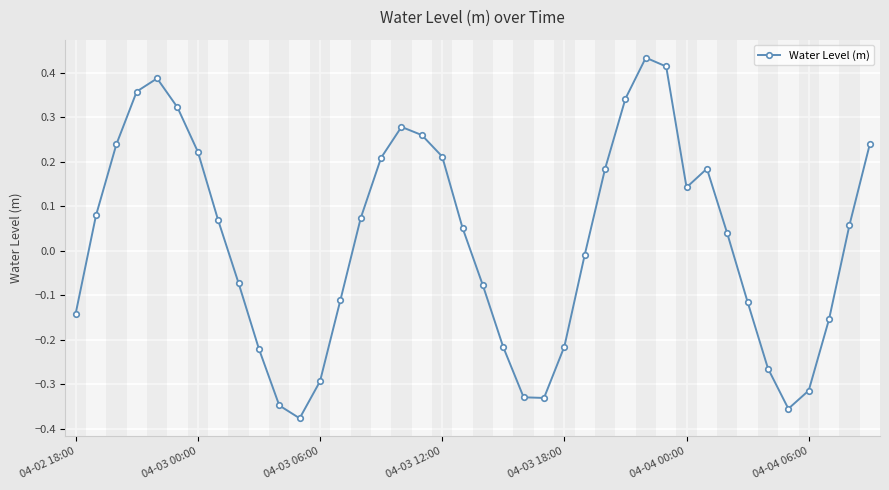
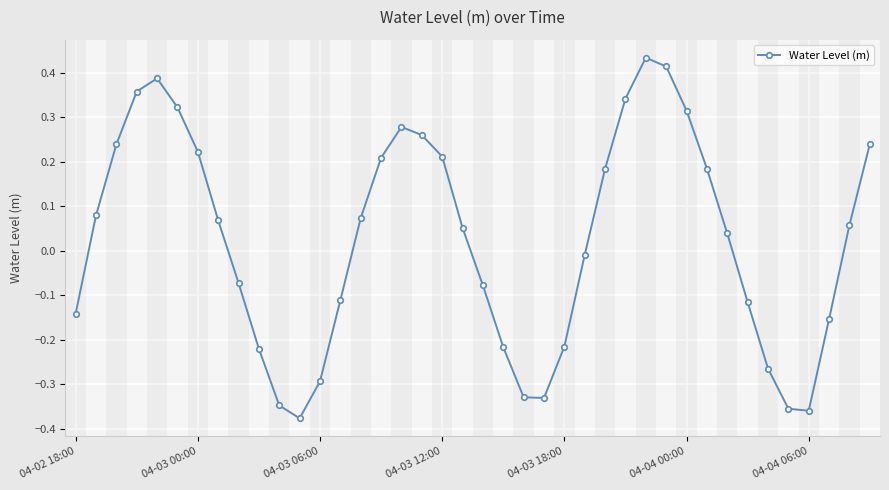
  {
    "04-02 18:00": -0.14,
    "04-03 00:00": 0.22,
    "04-03 06:00": -0.29,
    "04-03 12:00": 0.21,
    "04-03 18:00": -0.21,
-   "04-04 00:00": 0.14,
-   "04-04 06:00": -0.31
+   "04-04 00:00": 0.32,
+   "04-04 06:00": -0.36
  }
